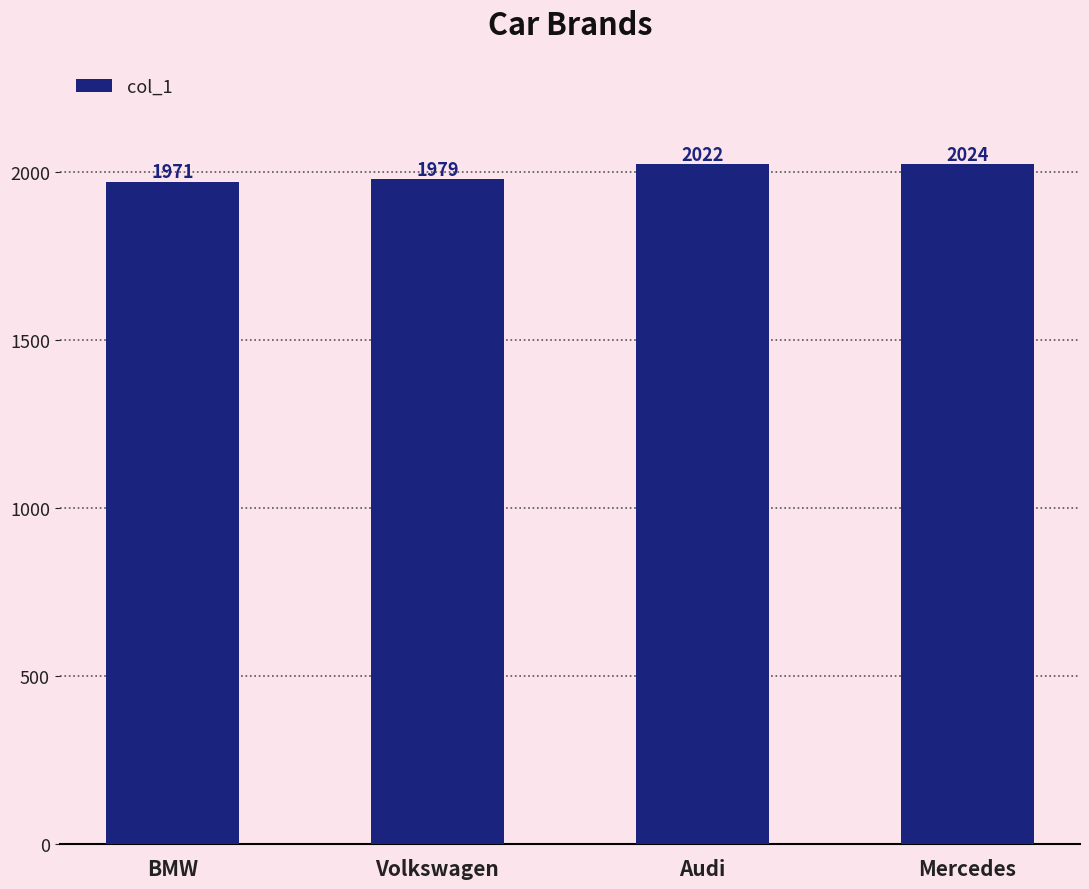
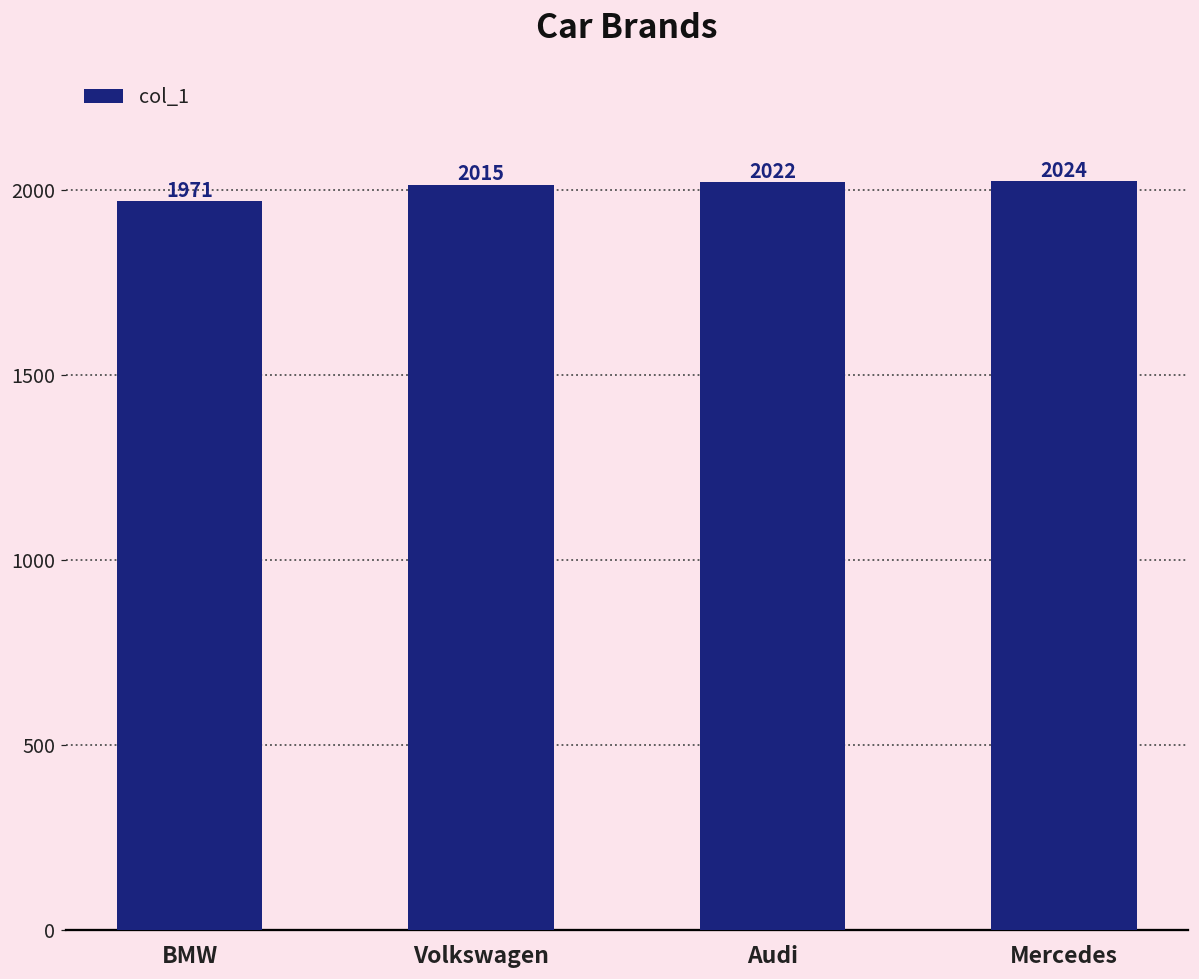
  {
    "BMW": 1971,
-   "Volkswagen": 1979,
+   "Volkswagen": 2015,
    "Audi": 2022,
    "Mercedes": 2024
  }
